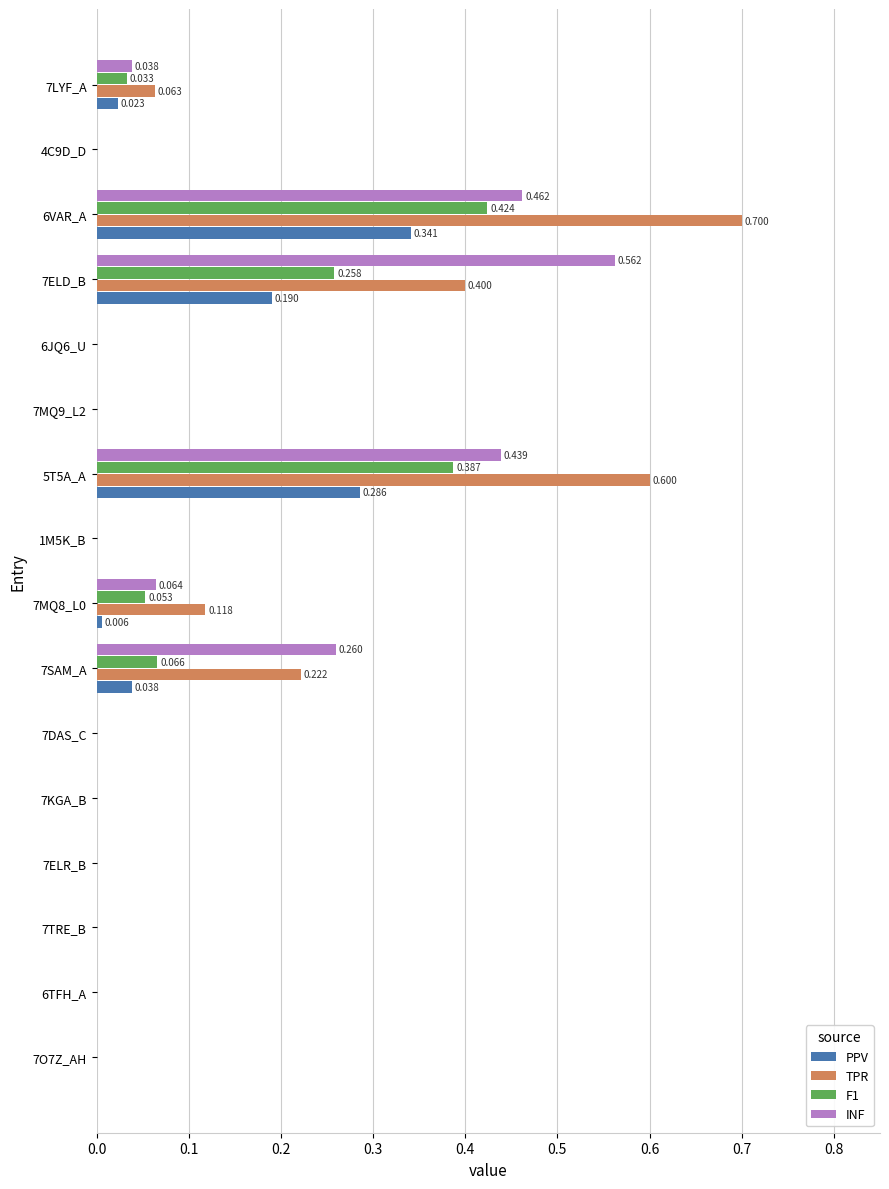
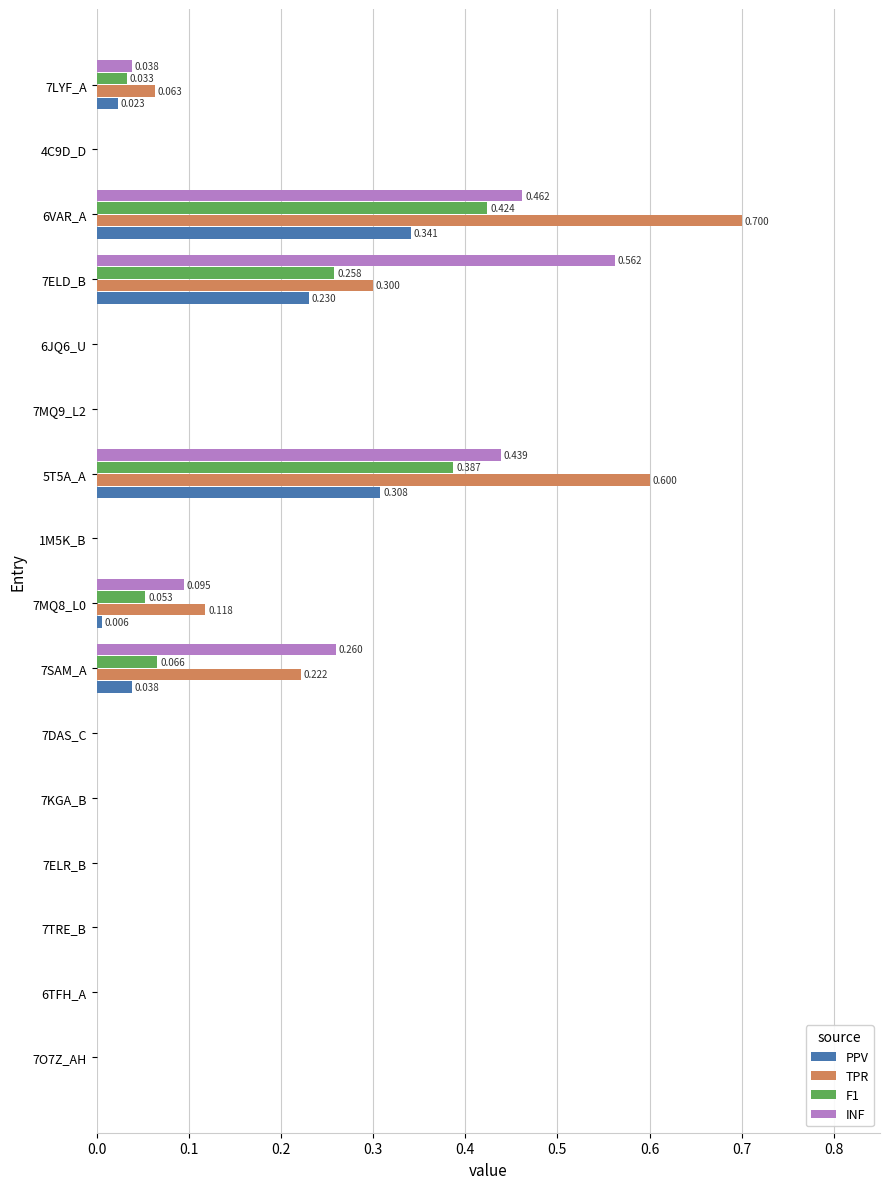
  {
    "PPV": {
      "7LYF_A": 0.023,
      "6VAR_A": 0.341,
-     "7ELD_B": 0.190,
-     "5T5A_A": 0.286,
+     "7ELD_B": 0.230,
+     "5T5A_A": 0.308,
      "7MQ8_L0": 0.006,
      "7SAM_A": 0.038
    },
    "TPR": {
      "7LYF_A": 0.063,
      "6VAR_A": 0.700,
-     "7ELD_B": 0.400,
+     "7ELD_B": 0.300,
      "5T5A_A": 0.600,
      "7MQ8_L0": 0.118,
      "7SAM_A": 0.222
    },
    "F1": {
      "7LYF_A": 0.033,
      "6VAR_A": 0.424,
      "7ELD_B": 0.258,
      "5T5A_A": 0.387,
      "7MQ8_L0": 0.053,
      "7SAM_A": 0.066
    },
    "INF": {
      "7LYF_A": 0.038,
      "6VAR_A": 0.462,
      "7ELD_B": 0.562,
      "5T5A_A": 0.439,
-     "7MQ8_L0": 0.064,
+     "7MQ8_L0": 0.095,
      "7SAM_A": 0.260
    }
  }
